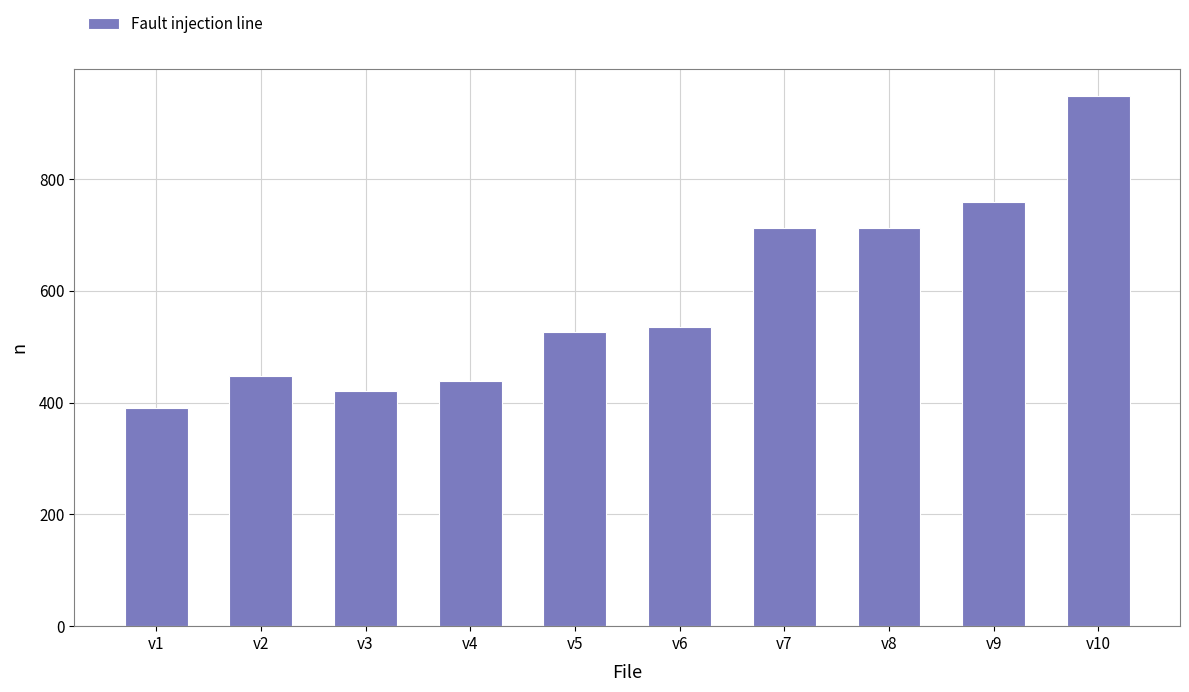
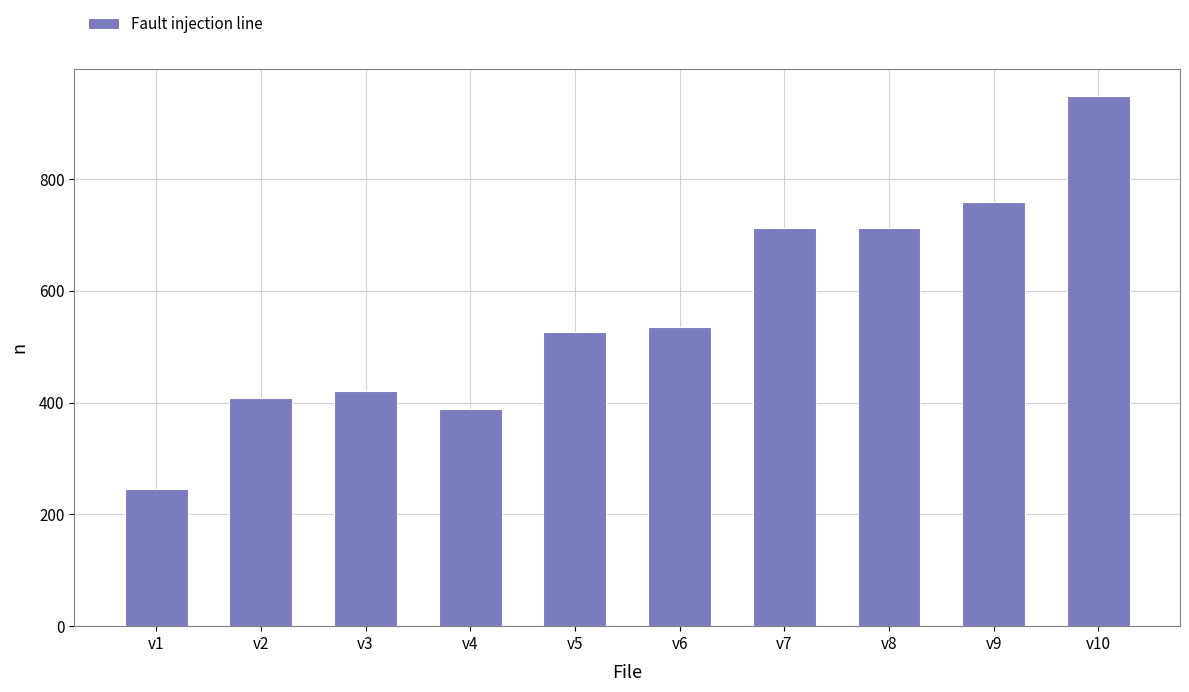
  {
-   "v1": 390,
-   "v2": 450,
+   "v1": 250,
+   "v2": 410,
    "v3": 420,
-   "v4": 440,
+   "v4": 390,
    "v5": 530,
    "v6": 540,
    "v7": 710,
    "v8": 710,
    "v9": 760,
    "v10": 950
  }
